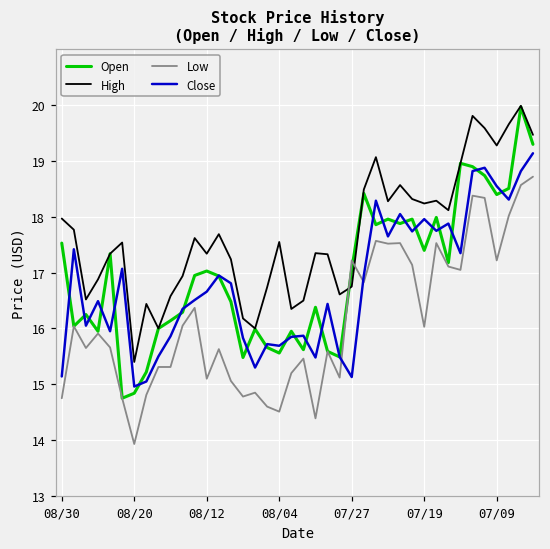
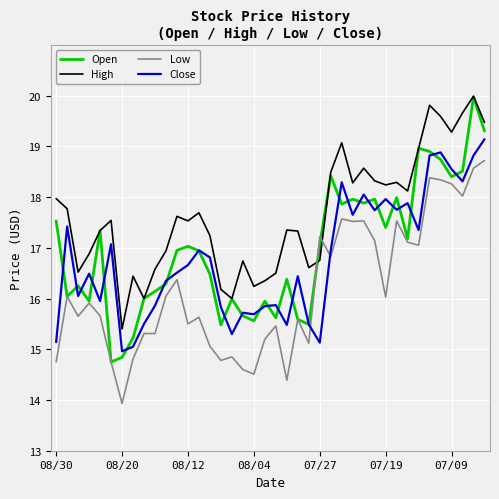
  {
    "Open": {
      "08/30": 17.5,
      "08/20": 14.8,
      "08/12": 17.0,
      "08/04": 15.6,
      "07/27": 17.1,
      "07/19": 17.4,
      "07/09": 18.4
    },
    "High": {
      "08/30": 18.0,
      "08/20": 15.4,
-     "08/12": 17.3,
-     "08/04": 17.6,
+     "08/12": 17.5,
+     "08/04": 16.2,
      "07/27": 16.8,
      "07/19": 18.2,
      "07/09": 19.3
    },
    "Low": {
      "08/30": 14.8,
      "08/20": 13.9,
-     "08/12": 15.1,
+     "08/12": 15.5,
      "08/04": 14.5,
      "07/27": 17.2,
      "07/19": 16.0,
-     "07/09": 17.2
+     "07/09": 18.3
    },
    "Close": {
      "08/30": 15.1,
      "08/20": 15.0,
      "08/12": 16.7,
      "08/04": 15.7,
      "07/27": 15.1,
      "07/19": 18.0,
      "07/09": 18.6
    }
  }
